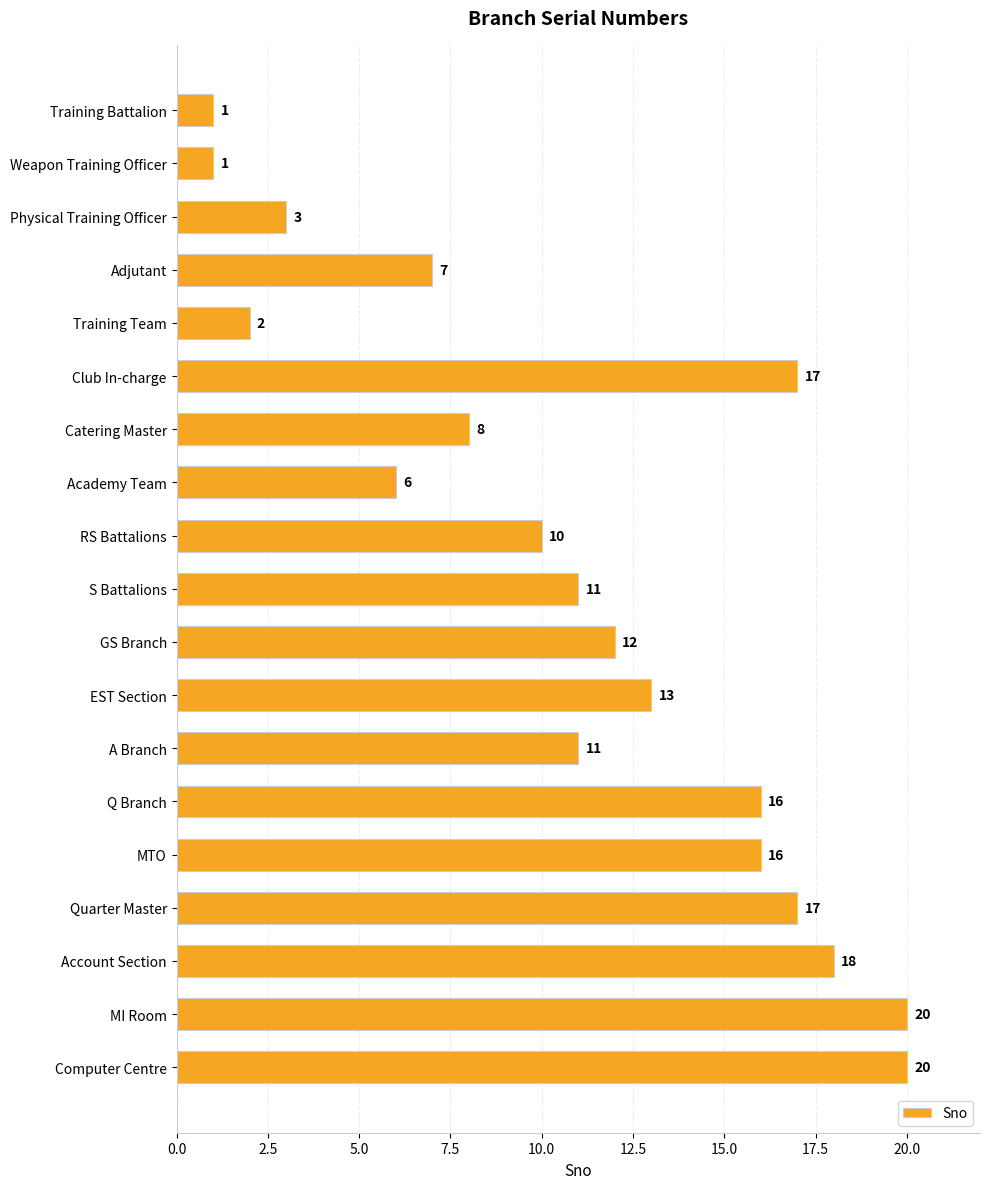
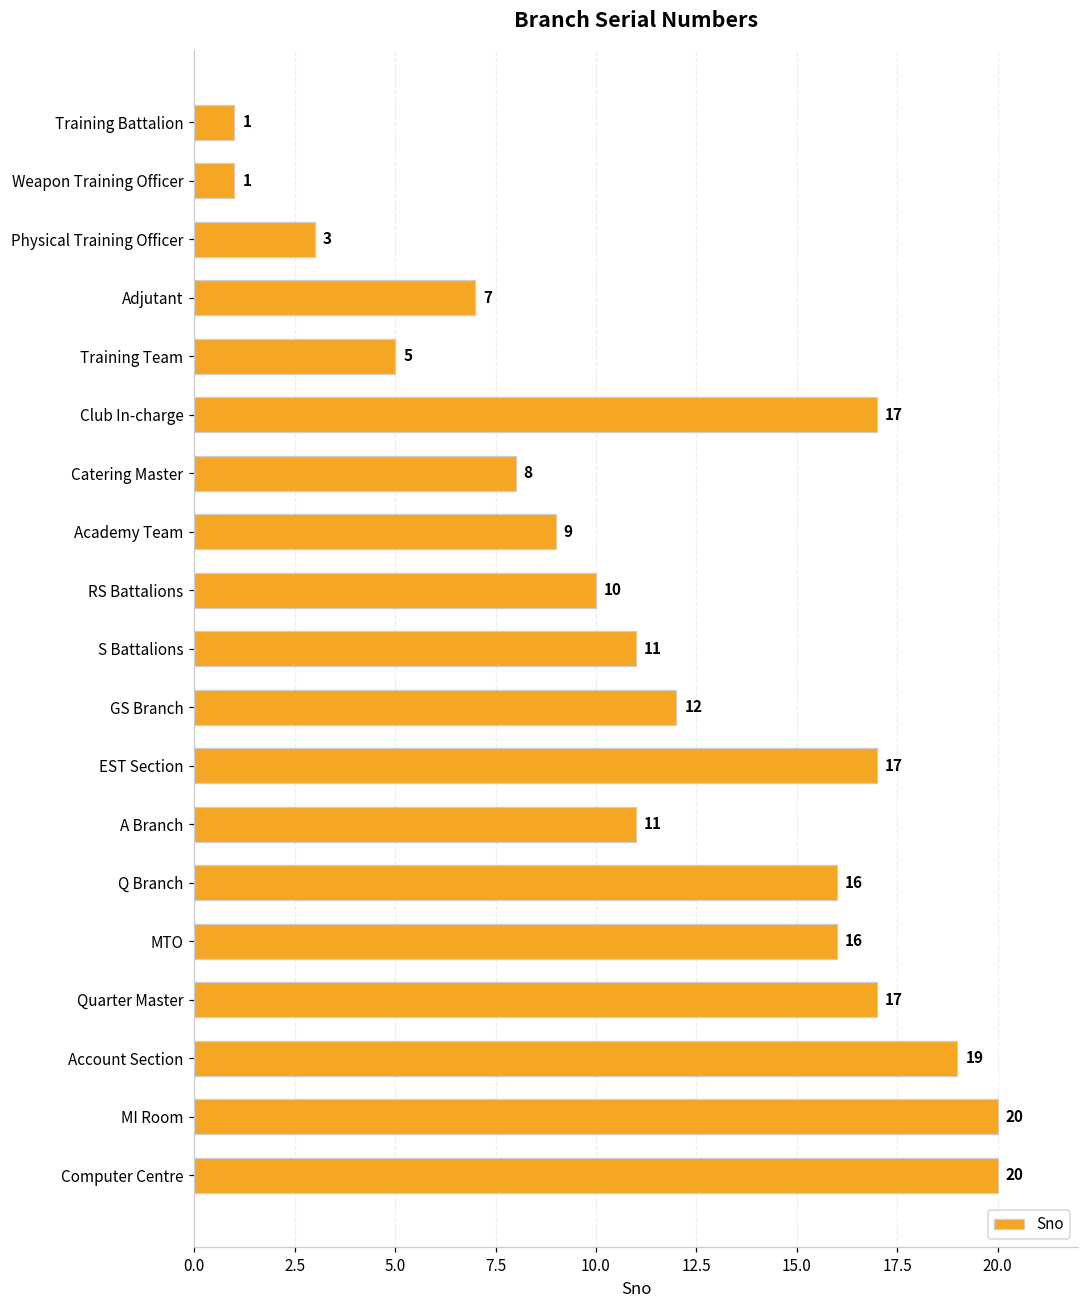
  {
    "Training Battalion": 1,
    "Weapon Training Officer": 1,
    "Physical Training Officer": 3,
    "Adjutant": 7,
-   "Training Team": 2,
+   "Training Team": 5,
    "Club In-charge": 17,
    "Catering Master": 8,
-   "Academy Team": 6,
+   "Academy Team": 9,
    "RS Battalions": 10,
    "S Battalions": 11,
    "GS Branch": 12,
-   "EST Section": 13,
+   "EST Section": 17,
    "A Branch": 11,
    "Q Branch": 16,
    "MTO": 16,
    "Quarter Master": 17,
-   "Account Section": 18,
+   "Account Section": 19,
    "MI Room": 20,
    "Computer Centre": 20
  }
